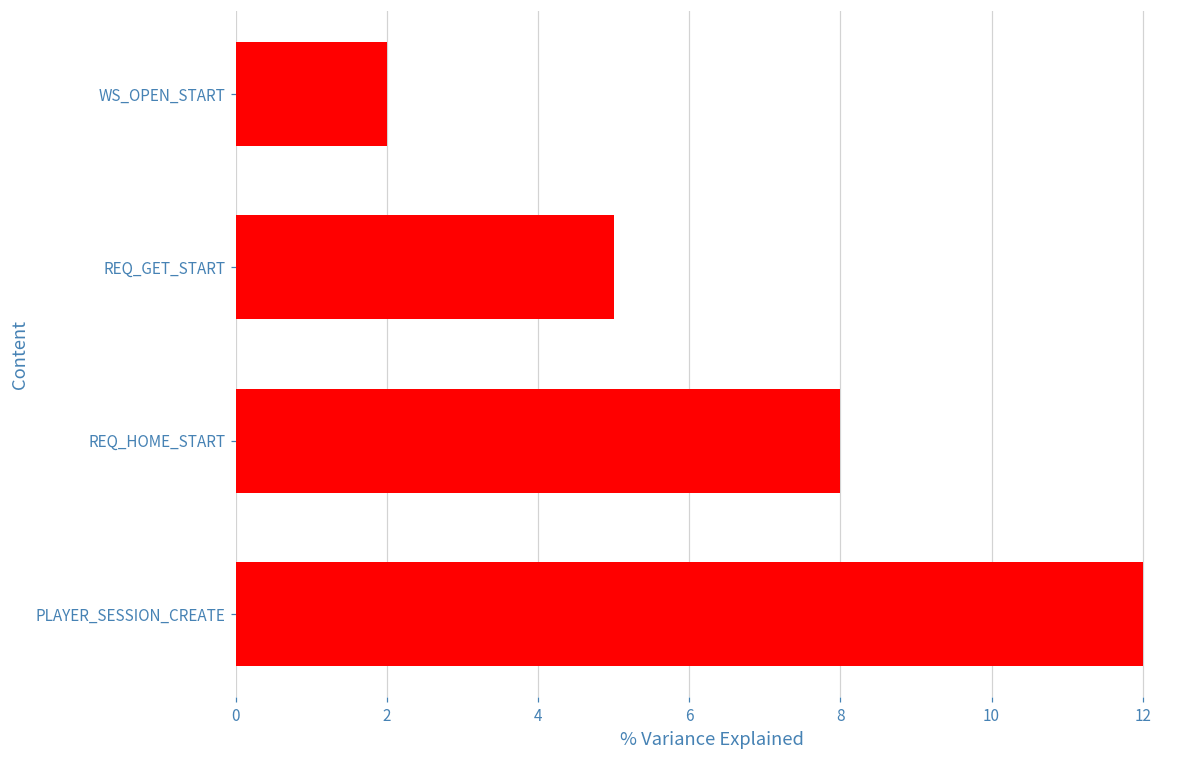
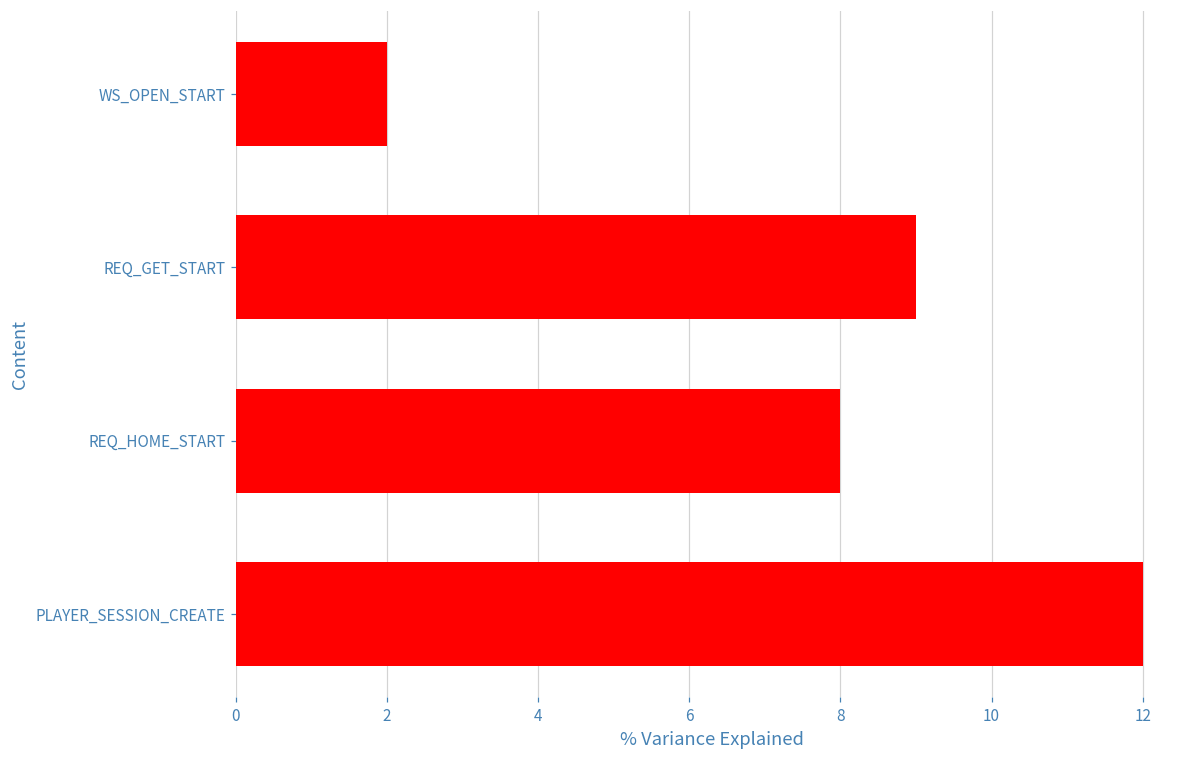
  {
    "WS_OPEN_START": 2,
-   "REQ_GET_START": 5,
+   "REQ_GET_START": 9,
    "REQ_HOME_START": 8,
    "PLAYER_SESSION_CREATE": 12
  }
